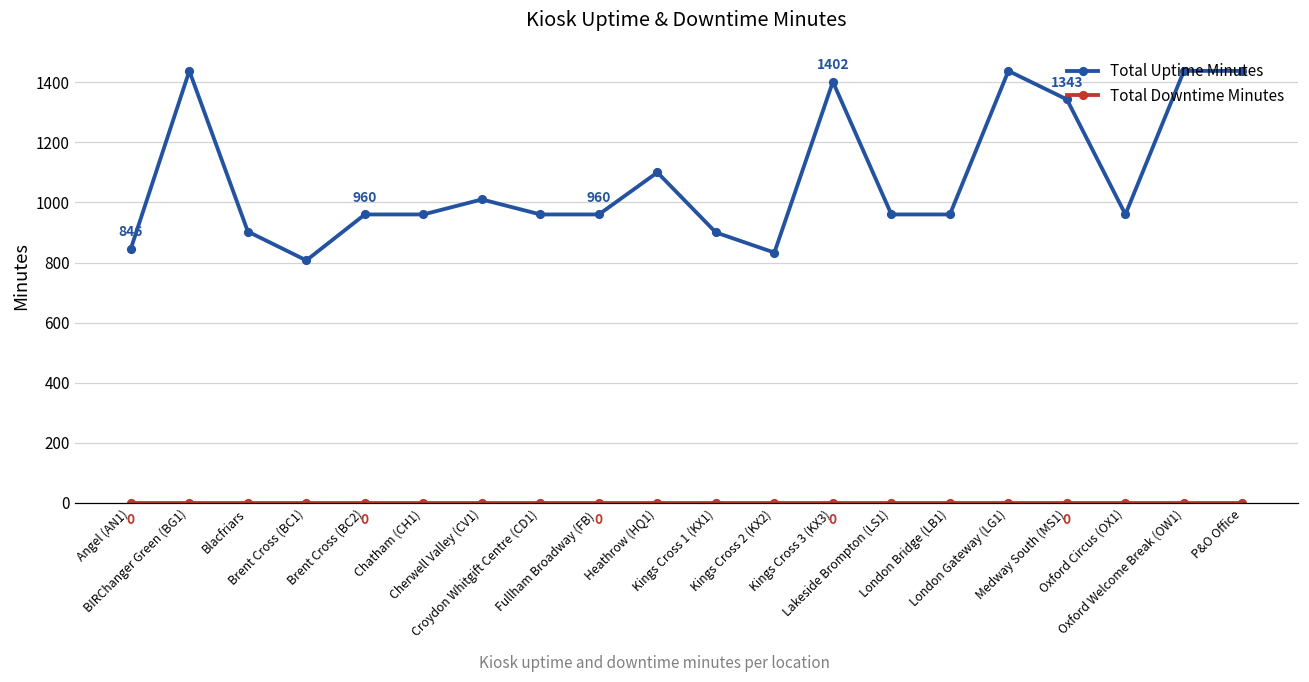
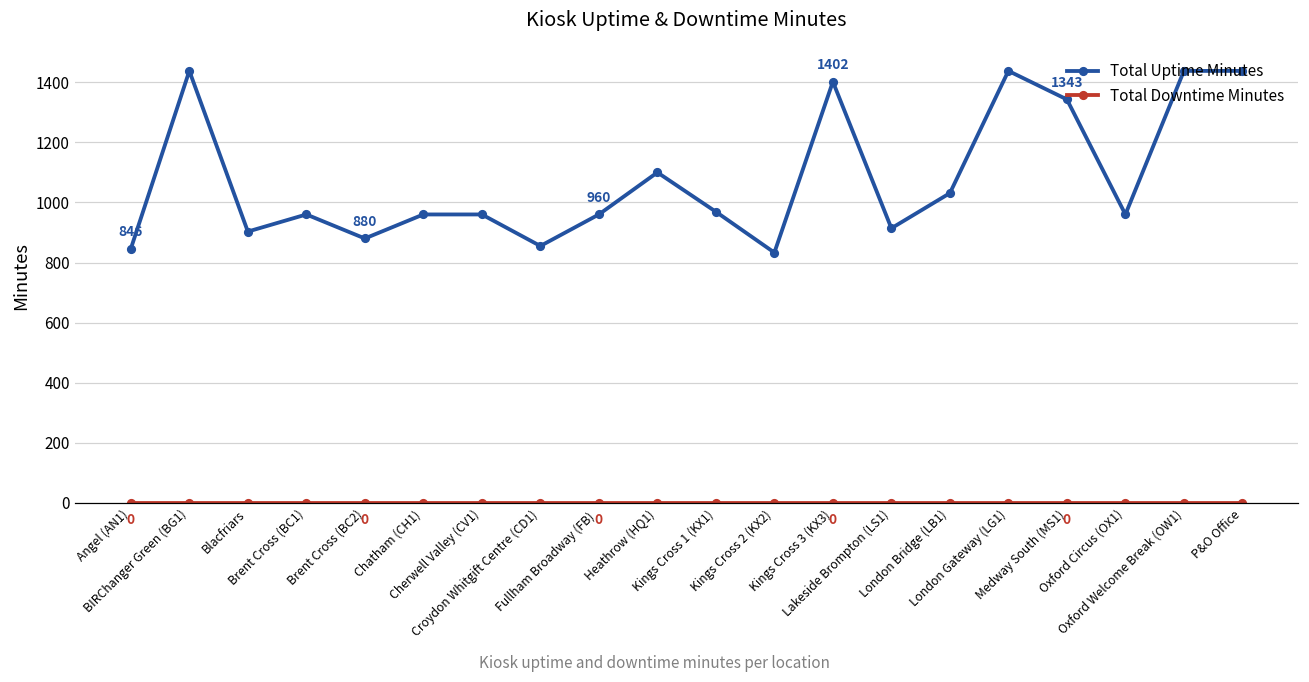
  {
    "Total Uptime Minutes": {
      "Angel (AN1)": 846,
-     "Brent Cross (BC1)": 810,
-     "Brent Cross (BC2)": 960,
-     "Cherwell Valley (CV1)": 1010,
-     "Croydon Whitgift Centre (CD1)": 960,
+     "Brent Cross (BC1)": 960,
+     "Brent Cross (BC2)": 880,
+     "Cherwell Valley (CV1)": 960,
+     "Croydon Whitgift Centre (CD1)": 860,
      "Fullham Broadway (FB)": 960,
-     "Kings Cross 1 (KX1)": 900,
+     "Kings Cross 1 (KX1)": 970,
      "Kings Cross 3 (KX3)": 1402,
-     "Lakeside Brompton (LS1)": 960,
-     "London Bridge (LB1)": 960,
+     "Lakeside Brompton (LS1)": 910,
+     "London Bridge (LB1)": 1030,
      "Medway South (MS1)": 1343
    },
    "Total Downtime Minutes": {
      "Angel (AN1)": 0,
      "Brent Cross (BC2)": 0,
      "Fullham Broadway (FB)": 0,
      "Kings Cross 3 (KX3)": 0,
      "Medway South (MS1)": 0
    }
  }
